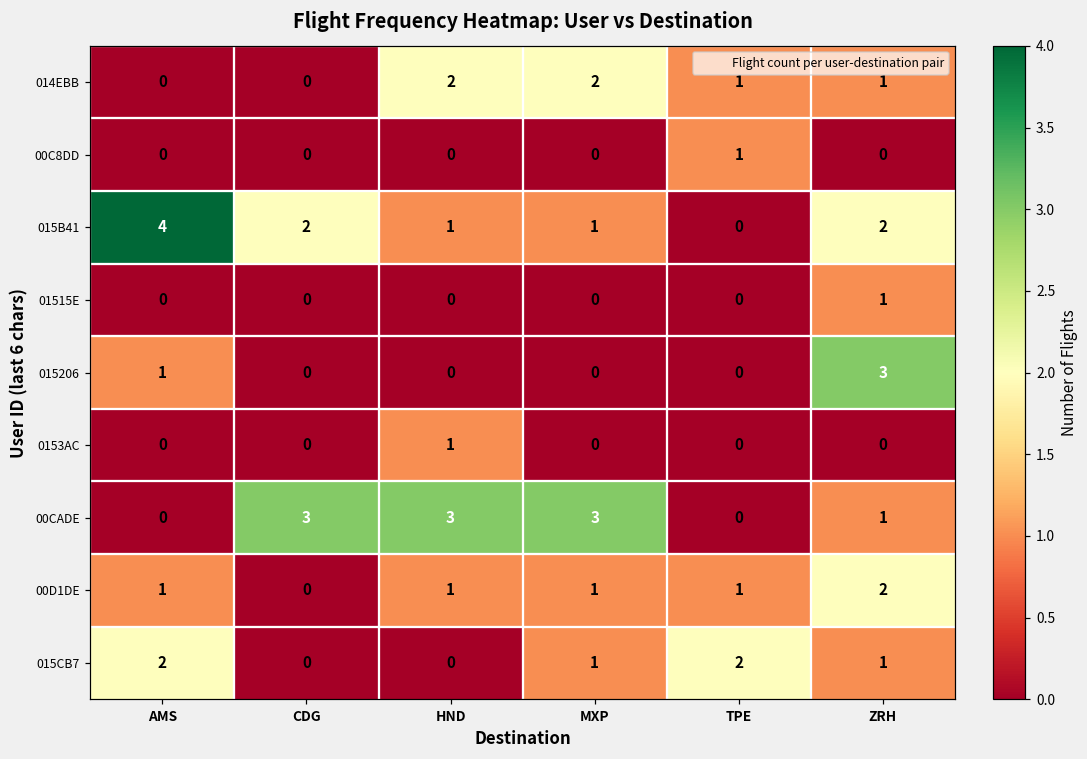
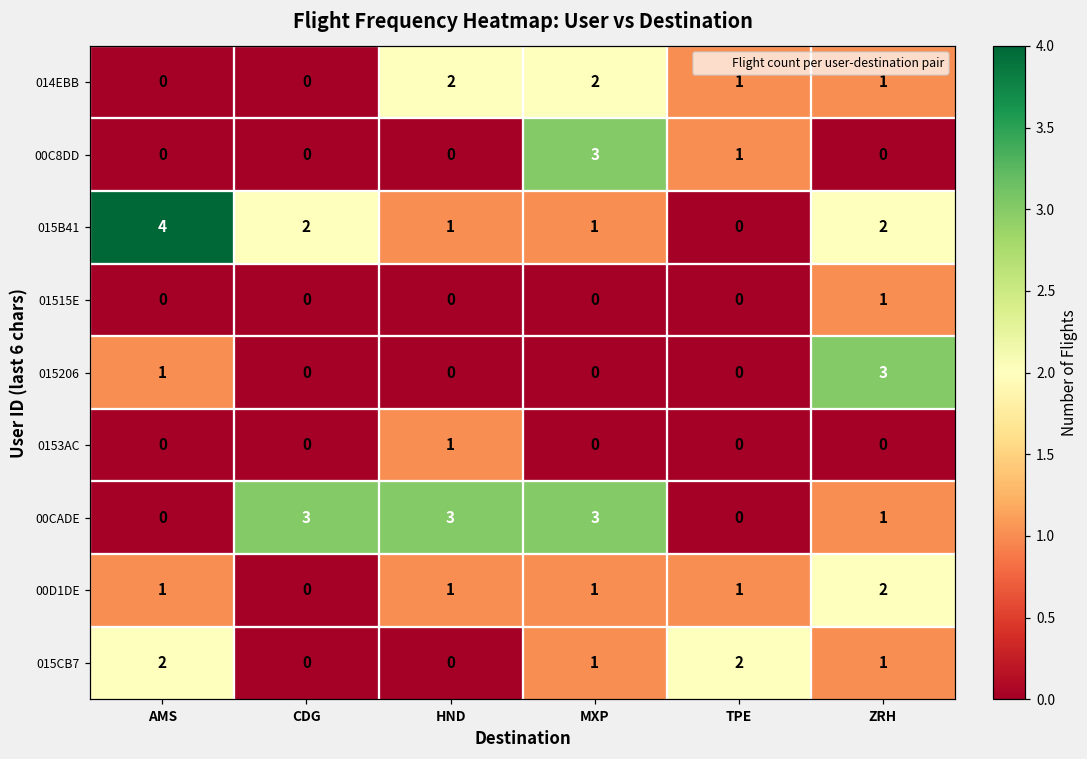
  {
    "014EBB": {
      "AMS": 0,
      "CDG": 0,
      "HND": 2,
      "MXP": 2,
      "TPE": 1,
      "ZRH": 1
    },
    "00C8DD": {
      "AMS": 0,
      "CDG": 0,
      "HND": 0,
-     "MXP": 0,
+     "MXP": 3,
      "TPE": 1,
      "ZRH": 0
    },
    "015B41": {
      "AMS": 4,
      "CDG": 2,
      "HND": 1,
      "MXP": 1,
      "TPE": 0,
      "ZRH": 2
    },
    "01515E": {
      "AMS": 0,
      "CDG": 0,
      "HND": 0,
      "MXP": 0,
      "TPE": 0,
      "ZRH": 1
    },
    "015206": {
      "AMS": 1,
      "CDG": 0,
      "HND": 0,
      "MXP": 0,
      "TPE": 0,
      "ZRH": 3
    },
    "0153AC": {
      "AMS": 0,
      "CDG": 0,
      "HND": 1,
      "MXP": 0,
      "TPE": 0,
      "ZRH": 0
    },
    "00CADE": {
      "AMS": 0,
      "CDG": 3,
      "HND": 3,
      "MXP": 3,
      "TPE": 0,
      "ZRH": 1
    },
    "00D1DE": {
      "AMS": 1,
      "CDG": 0,
      "HND": 1,
      "MXP": 1,
      "TPE": 1,
      "ZRH": 2
    },
    "015CB7": {
      "AMS": 2,
      "CDG": 0,
      "HND": 0,
      "MXP": 1,
      "TPE": 2,
      "ZRH": 1
    }
  }
